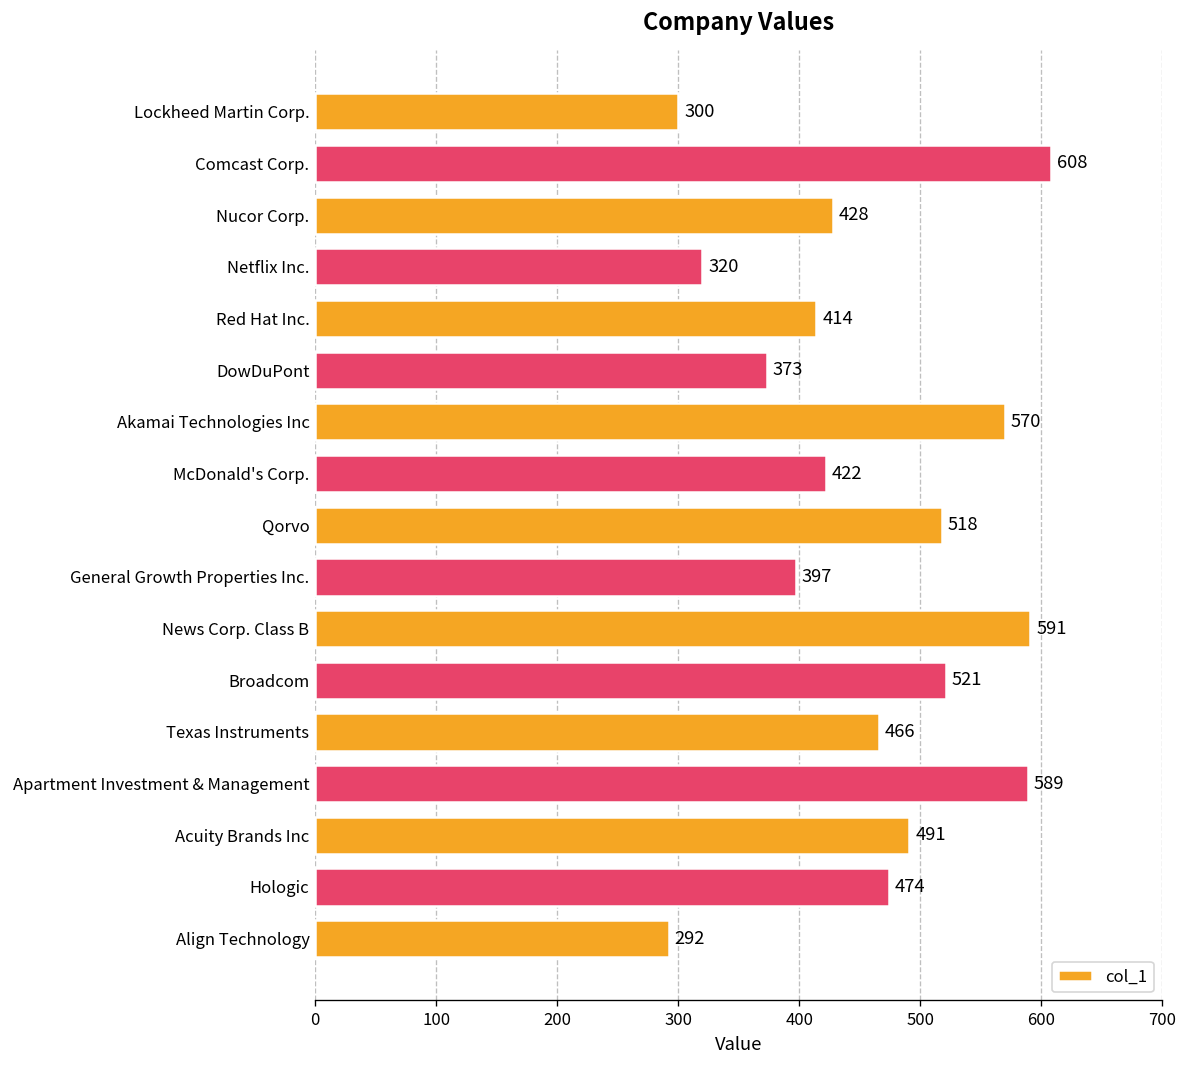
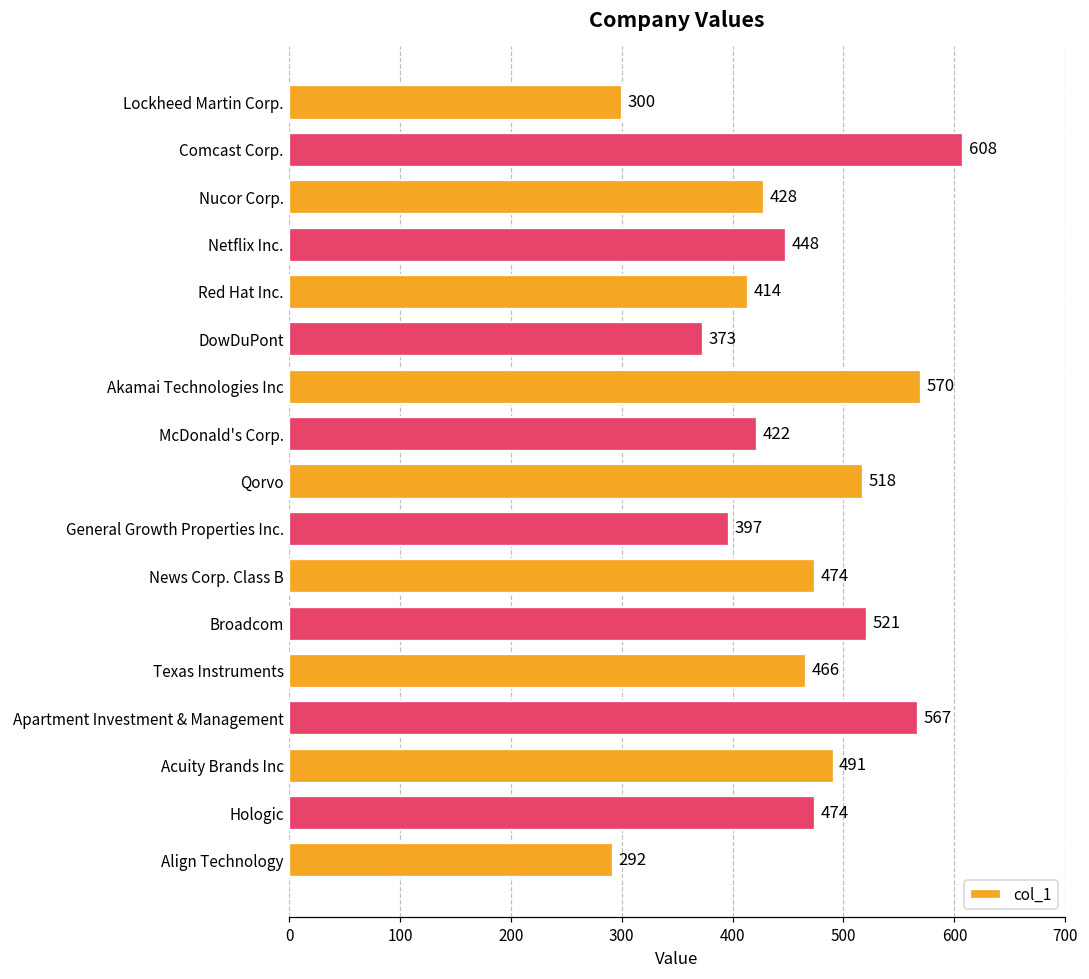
  {
    "Lockheed Martin Corp.": 300,
    "Comcast Corp.": 608,
    "Nucor Corp.": 428,
-   "Netflix Inc.": 320,
+   "Netflix Inc.": 448,
    "Red Hat Inc.": 414,
    "DowDuPont": 373,
    "Akamai Technologies Inc": 570,
    "McDonald's Corp.": 422,
    "Qorvo": 518,
    "General Growth Properties Inc.": 397,
-   "News Corp. Class B": 591,
+   "News Corp. Class B": 474,
    "Broadcom": 521,
    "Texas Instruments": 466,
-   "Apartment Investment & Management": 589,
+   "Apartment Investment & Management": 567,
    "Acuity Brands Inc": 491,
    "Hologic": 474,
    "Align Technology": 292
  }
